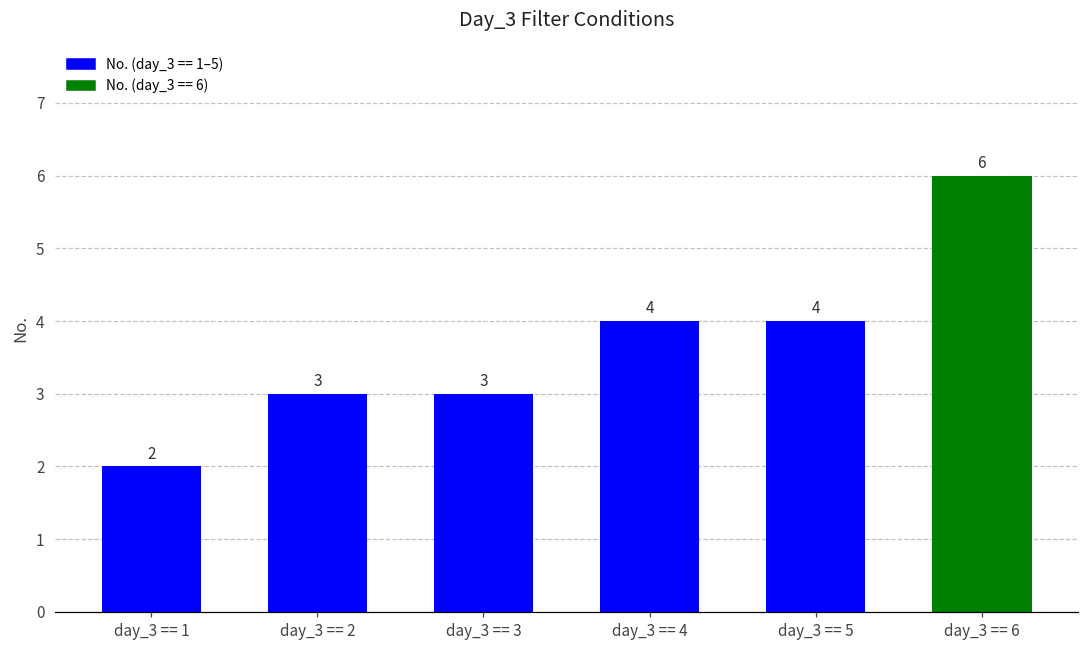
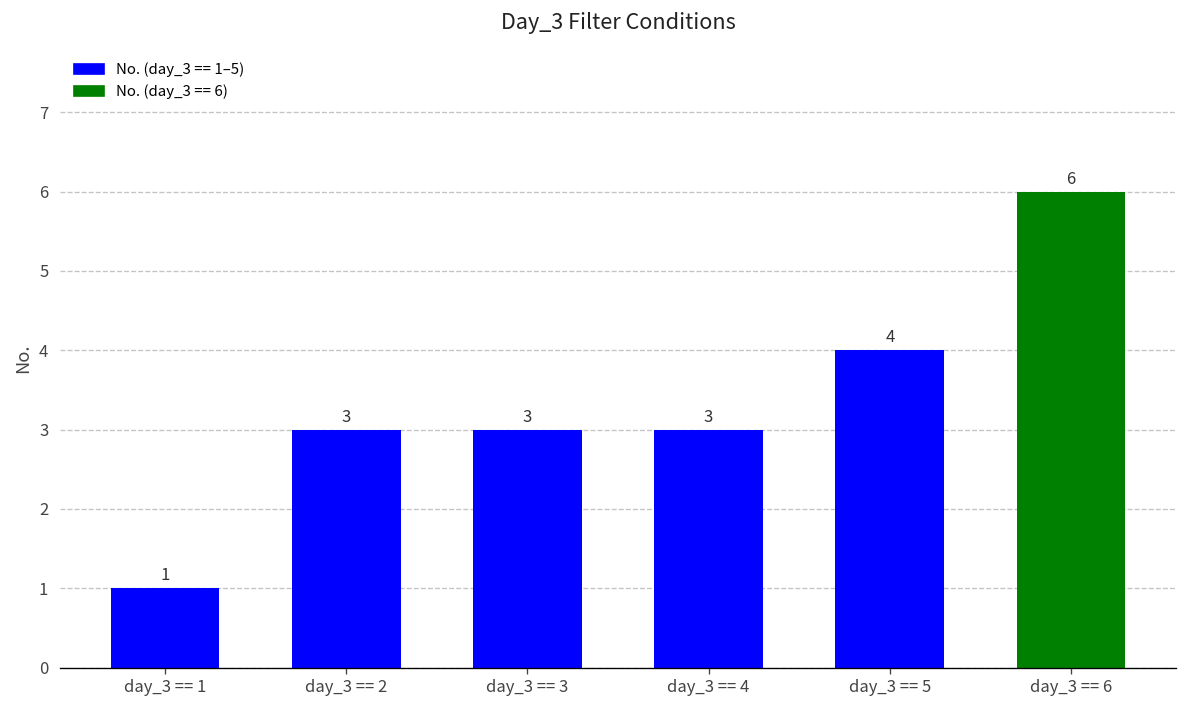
  {
-   "day_3 == 1": 2,
+   "day_3 == 1": 1,
    "day_3 == 2": 3,
    "day_3 == 3": 3,
-   "day_3 == 4": 4,
+   "day_3 == 4": 3,
    "day_3 == 5": 4,
    "day_3 == 6": 6
  }
